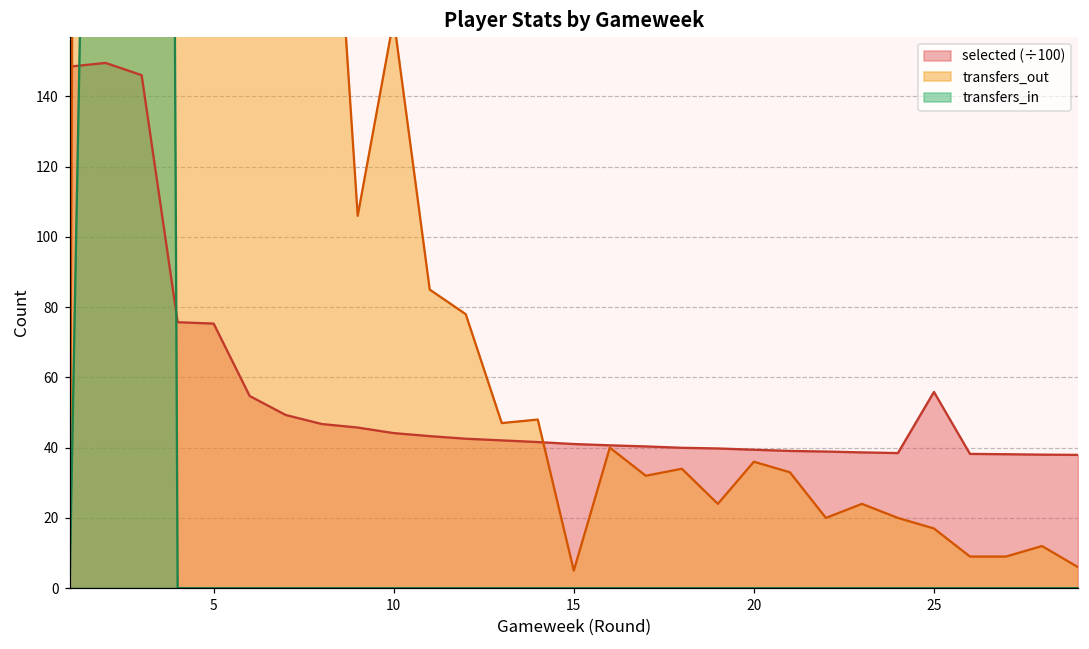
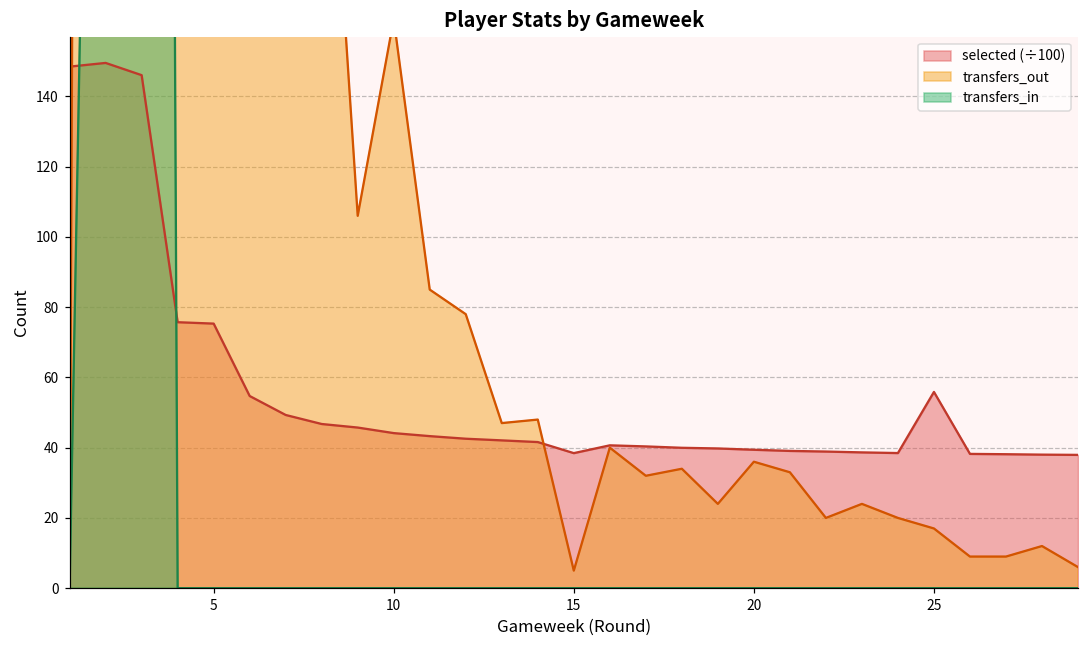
  {
    "selected (÷100)": {
      "5": 75,
      "10": 44,
-     "15": 41,
+     "15": 38,
      "20": 39,
      "25": 56
    },
    "transfers_out": {
      "15": 5,
      "20": 36,
      "25": 17
    },
    "transfers_in": {
      "5": 0,
      "10": 0,
      "15": 0,
      "20": 0,
      "25": 0
    }
  }
